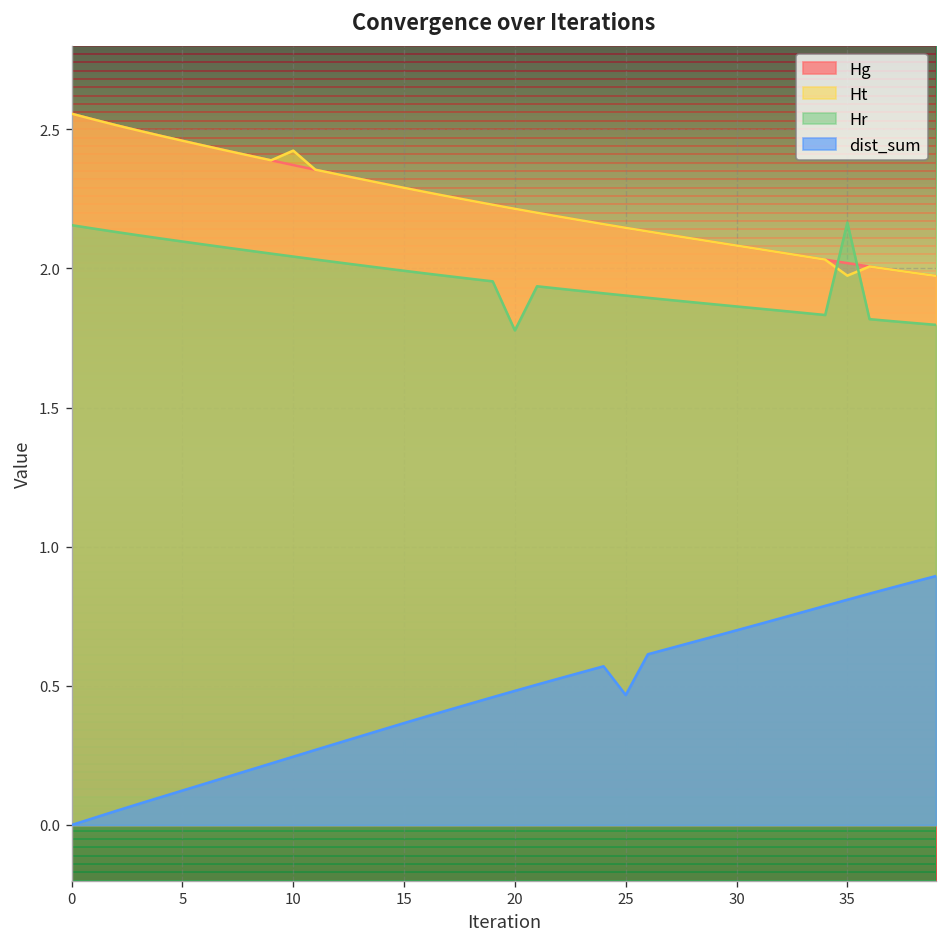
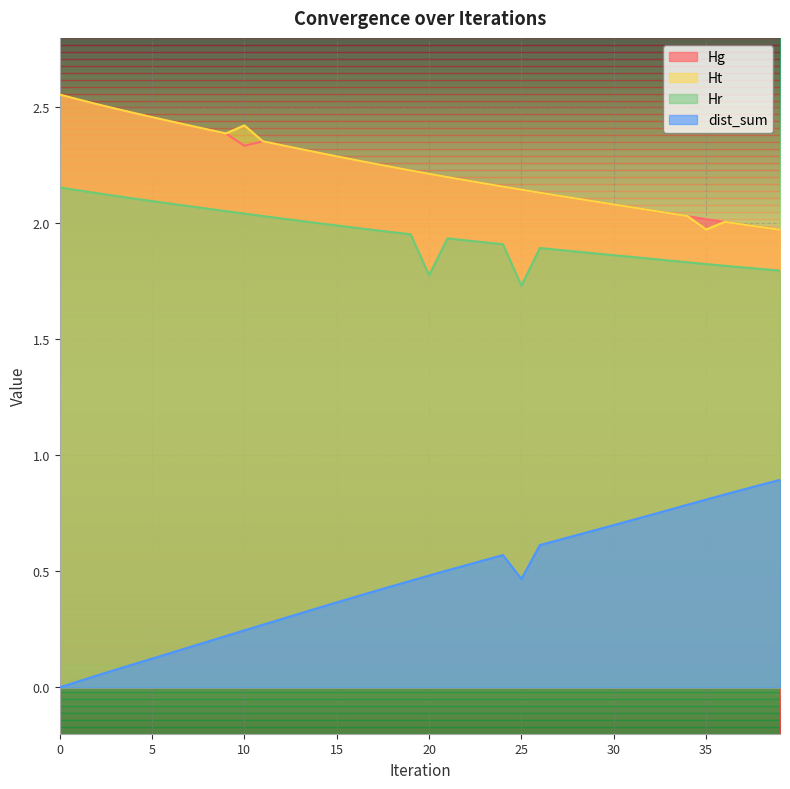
  {
    "Hg": {
-     "10": 2.37,
+     "10": 2.33,
      "35": 2.02
    },
    "Ht": {
      "10": 2.42,
      "35": 1.97
    },
    "Hr": {
      "0": 2.16,
      "5": 2.10,
      "10": 2.04,
      "15": 1.99,
      "20": 1.78,
-     "25": 1.90,
+     "25": 1.73,
      "30": 1.86,
-     "35": 2.16
+     "35": 1.82
    },
    "dist_sum": {
      "0": 0.00,
      "5": 0.12,
      "10": 0.25,
      "15": 0.37,
      "20": 0.48,
      "25": 0.47,
      "30": 0.70,
      "35": 0.81
    }
  }
